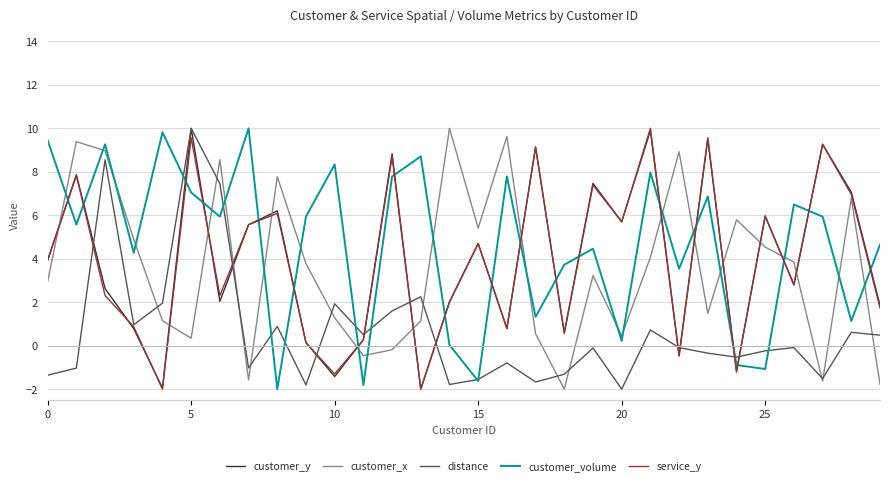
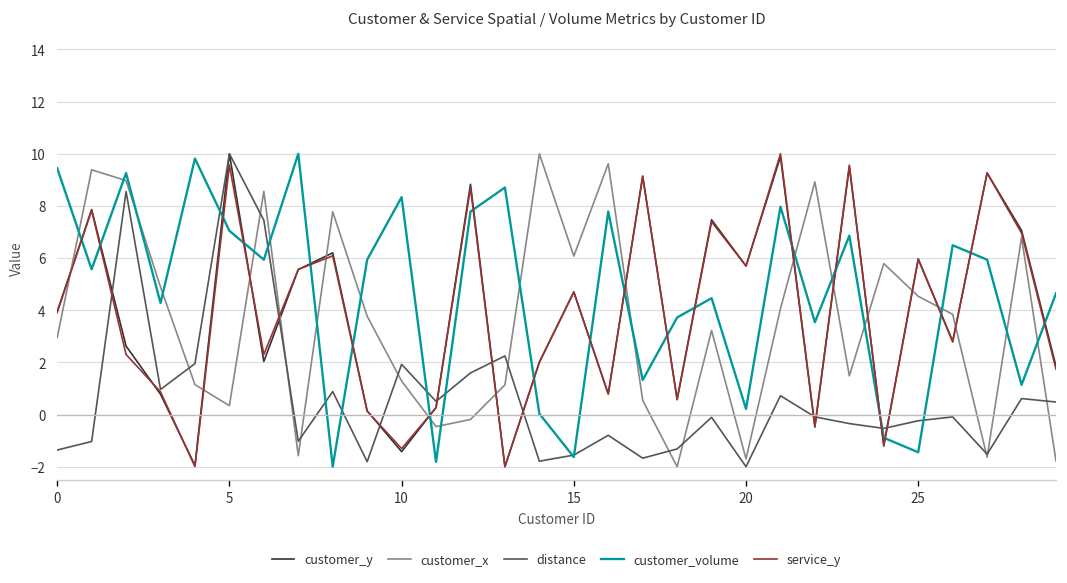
  {
    "customer_x": {
      "0": 3.0,
      "5": 0.3,
      "10": 1.3,
-     "15": 5.4,
-     "20": 0.5,
+     "15": 6.1,
+     "20": -1.7,
      "25": 4.5
    },
    "customer_volume": {
      "0": 9.4,
      "5": 7.0,
      "10": 8.3,
      "20": 0.2,
-     "25": -1.1
+     "25": -1.4
    },
    "service_y": {
      "5": 9.6,
      "10": -1.3
    }
  }
